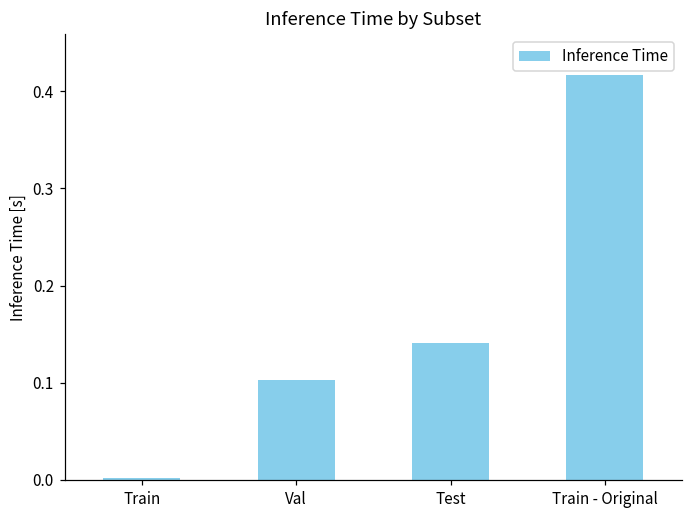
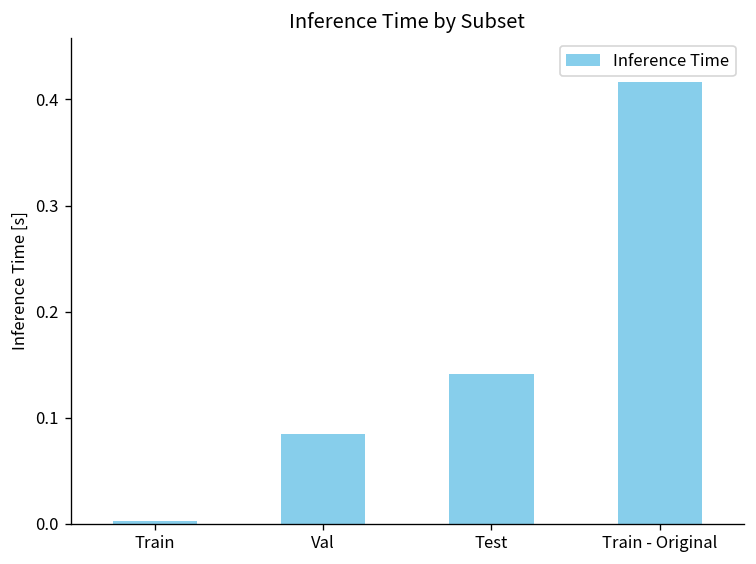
  {
-   "Val": 0.10,
+   "Val": 0.08,
    "Test": 0.14,
    "Train - Original": 0.42
  }
